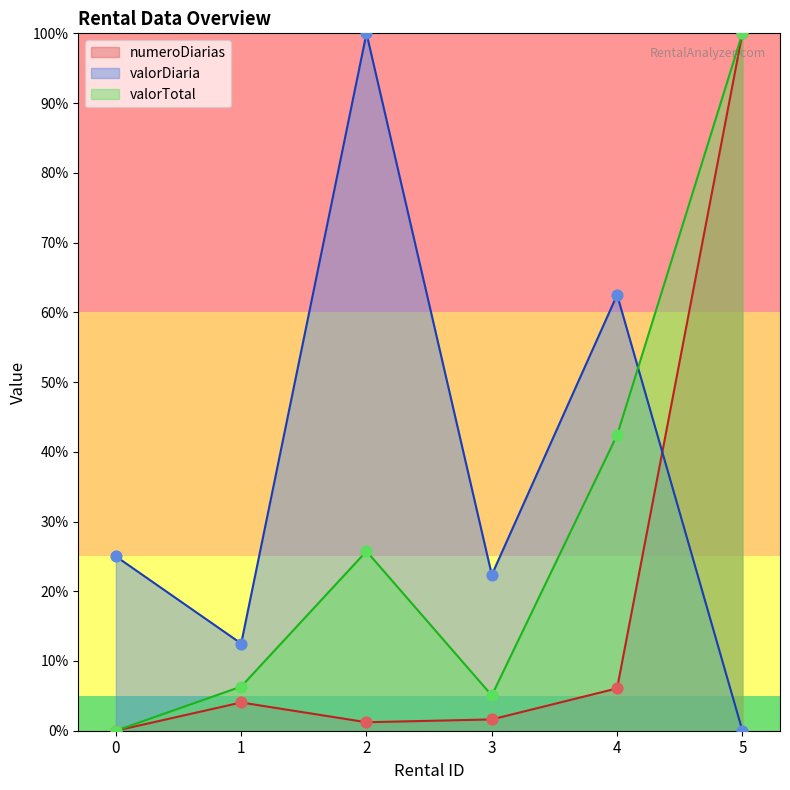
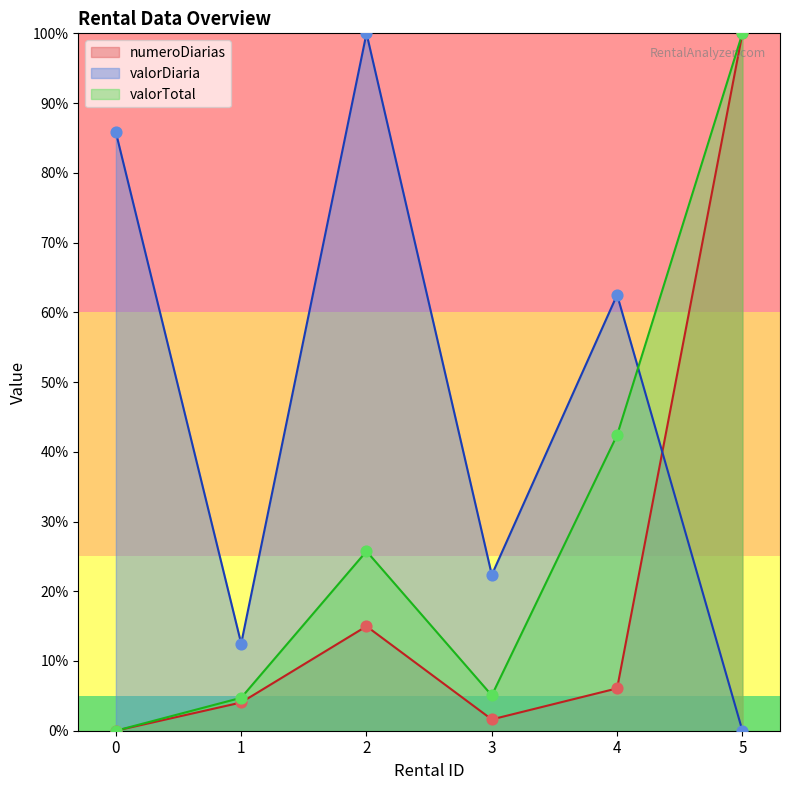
  {
    "numeroDiarias": {
      "1": "4%",
-     "2": "1%",
+     "2": "15%",
      "3": "2%",
      "4": "6%"
    },
    "valorDiaria": {
-     "0": "25%",
+     "0": "86%",
      "1": "13%",
      "2": "100%",
      "3": "22%",
      "4": "63%",
      "5": "0%"
    },
    "valorTotal": {
-     "1": "6%",
+     "1": "5%",
      "2": "26%",
      "3": "5%",
      "4": "42%"
    }
  }
